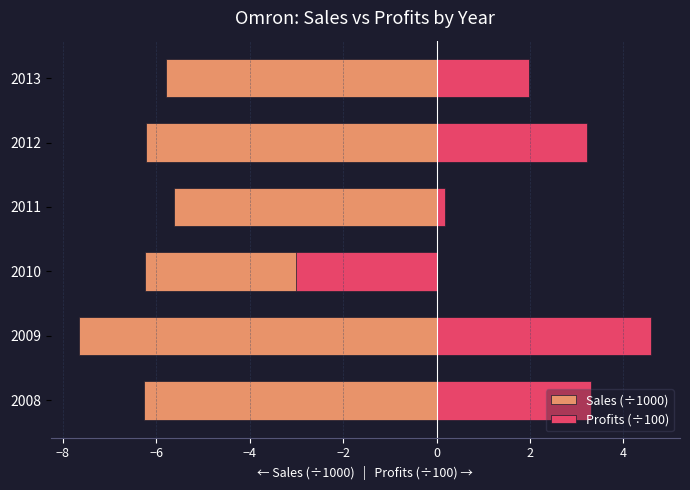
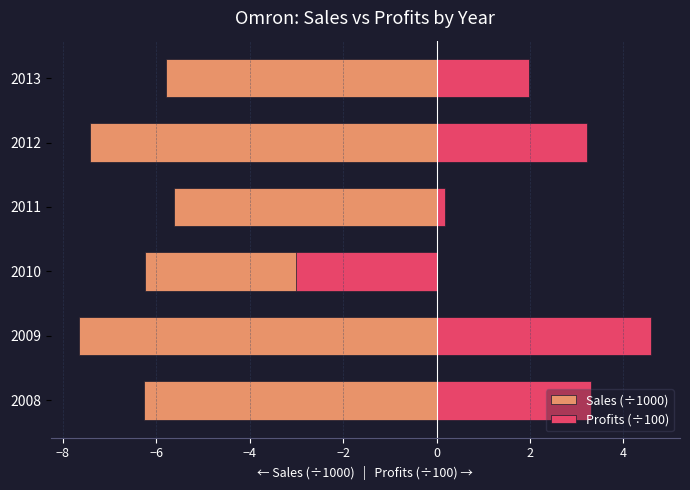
  {
    "Sales (÷1000)": {
      "2013": -5.8,
-     "2012": -6.2,
+     "2012": -7.4,
      "2011": -5.6,
      "2010": -6.2,
      "2009": -7.7,
      "2008": -6.3
    },
    "Profits (÷100)": {
      "2013": 2.0,
      "2012": 3.2,
      "2011": 0.2,
      "2009": 4.6
    }
  }
